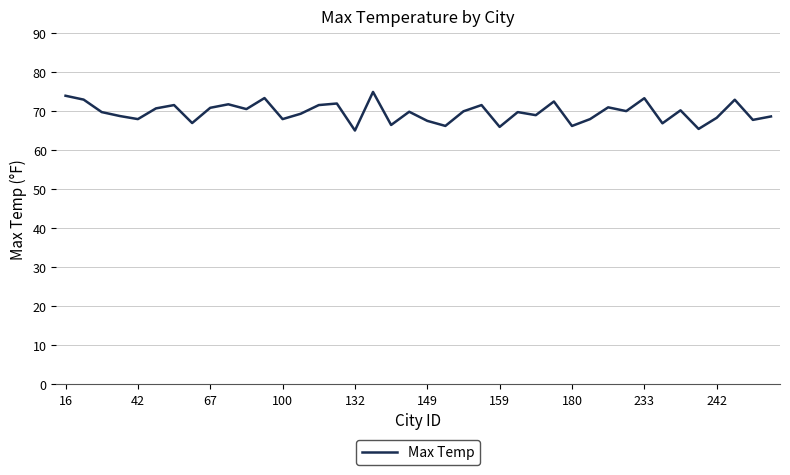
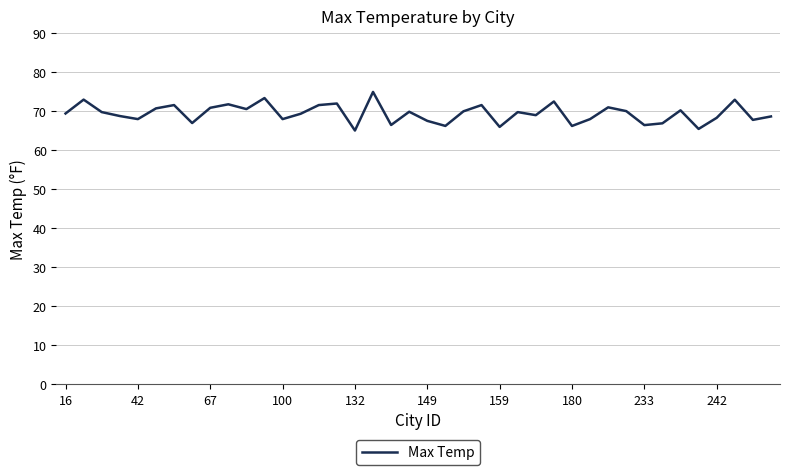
  {
-   "16": 74,
+   "16": 69,
    "42": 68,
    "67": 71,
    "100": 68,
    "132": 65,
    "149": 68,
    "159": 66,
    "180": 66,
-   "233": 73,
+   "233": 66,
    "242": 68
  }
